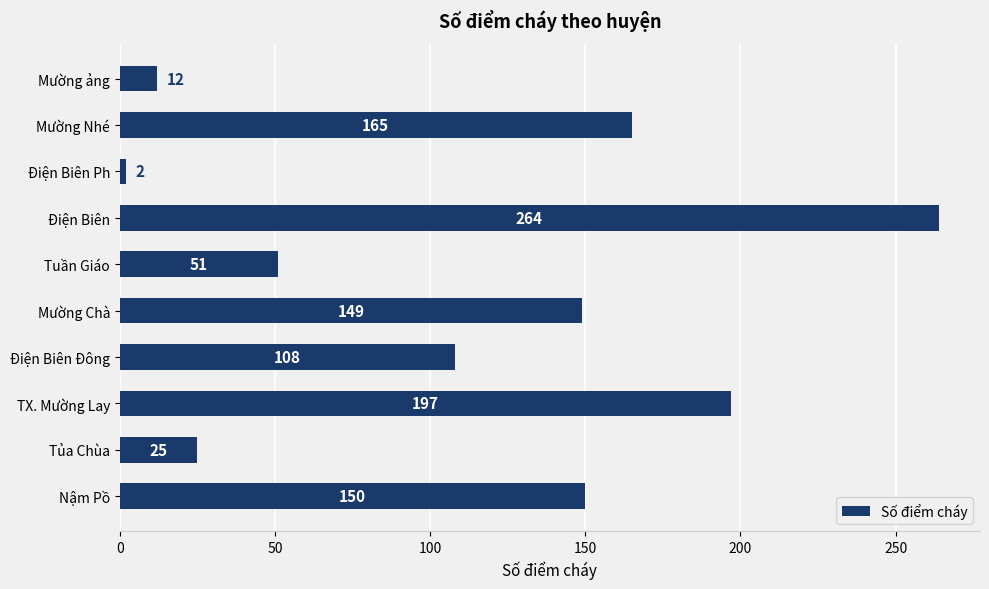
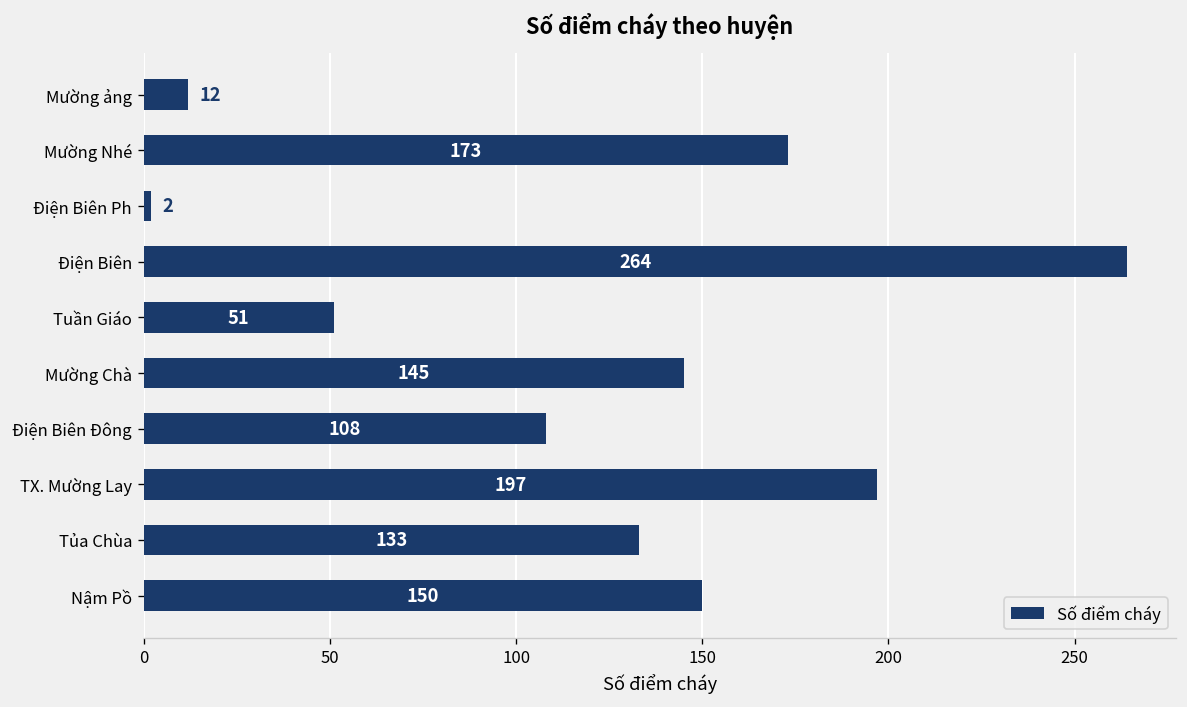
  {
    "Mường ảng": 12,
-   "Mường Nhé": 165,
+   "Mường Nhé": 173,
    "Điện Biên Ph": 2,
    "Điện Biên": 264,
    "Tuần Giáo": 51,
-   "Mường Chà": 149,
+   "Mường Chà": 145,
    "Điện Biên Đông": 108,
    "TX. Mường Lay": 197,
-   "Tủa Chùa": 25,
+   "Tủa Chùa": 133,
    "Nậm Pồ": 150
  }
